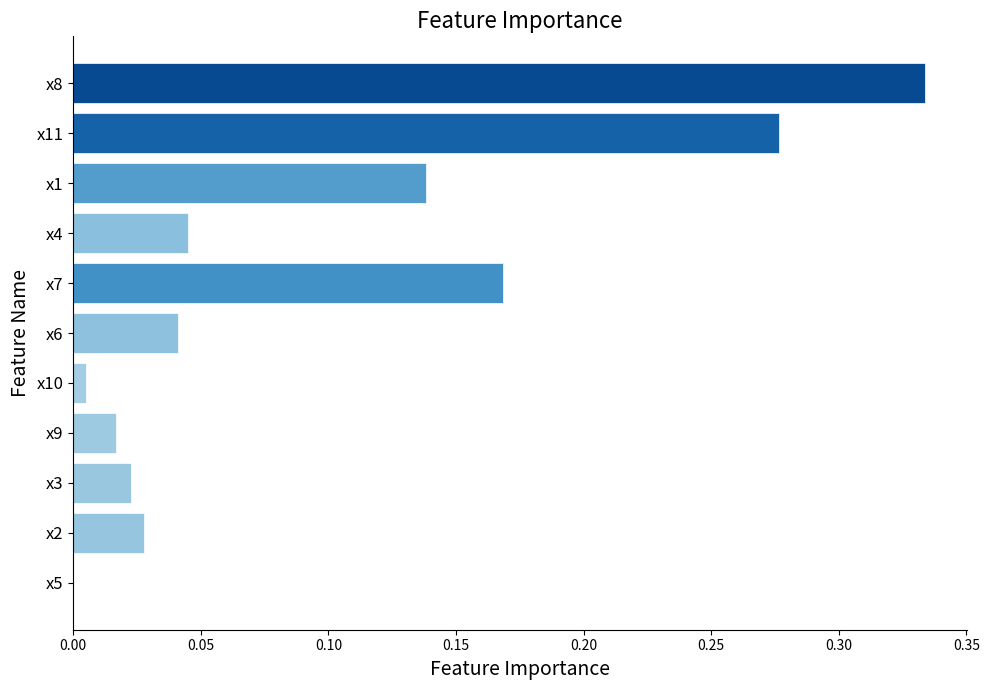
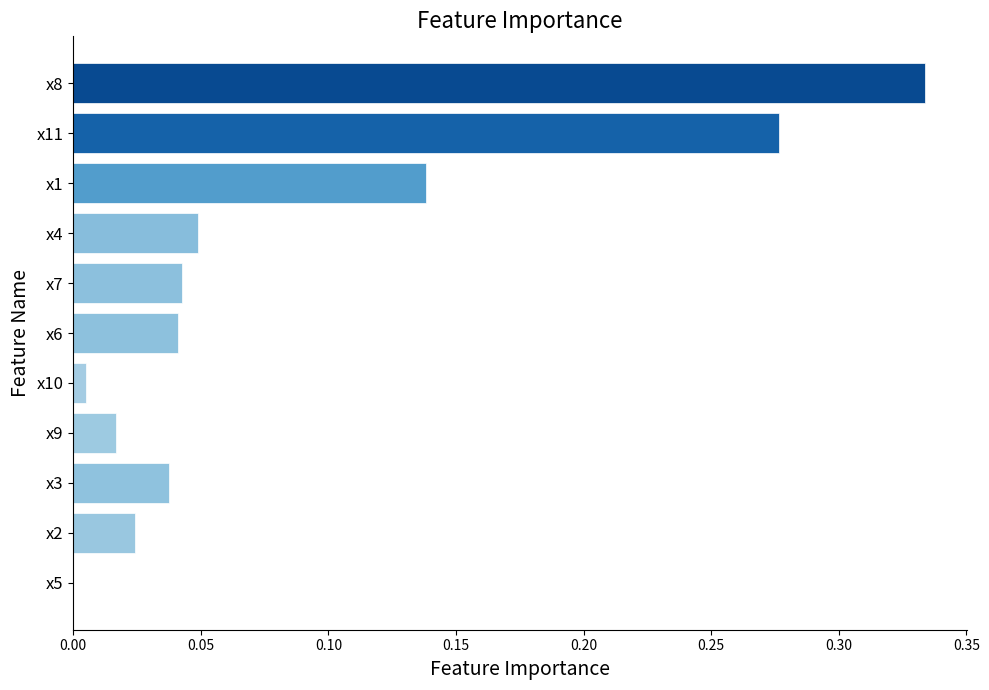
  {
    "x8": 0.334,
    "x11": 0.277,
    "x1": 0.138,
-   "x4": 0.045,
-   "x7": 0.168,
+   "x4": 0.049,
+   "x7": 0.043,
    "x6": 0.041,
    "x10": 0.005,
    "x9": 0.017,
-   "x3": 0.023,
-   "x2": 0.028,
+   "x3": 0.037,
+   "x2": 0.024,
    "x5": 0.000
  }
